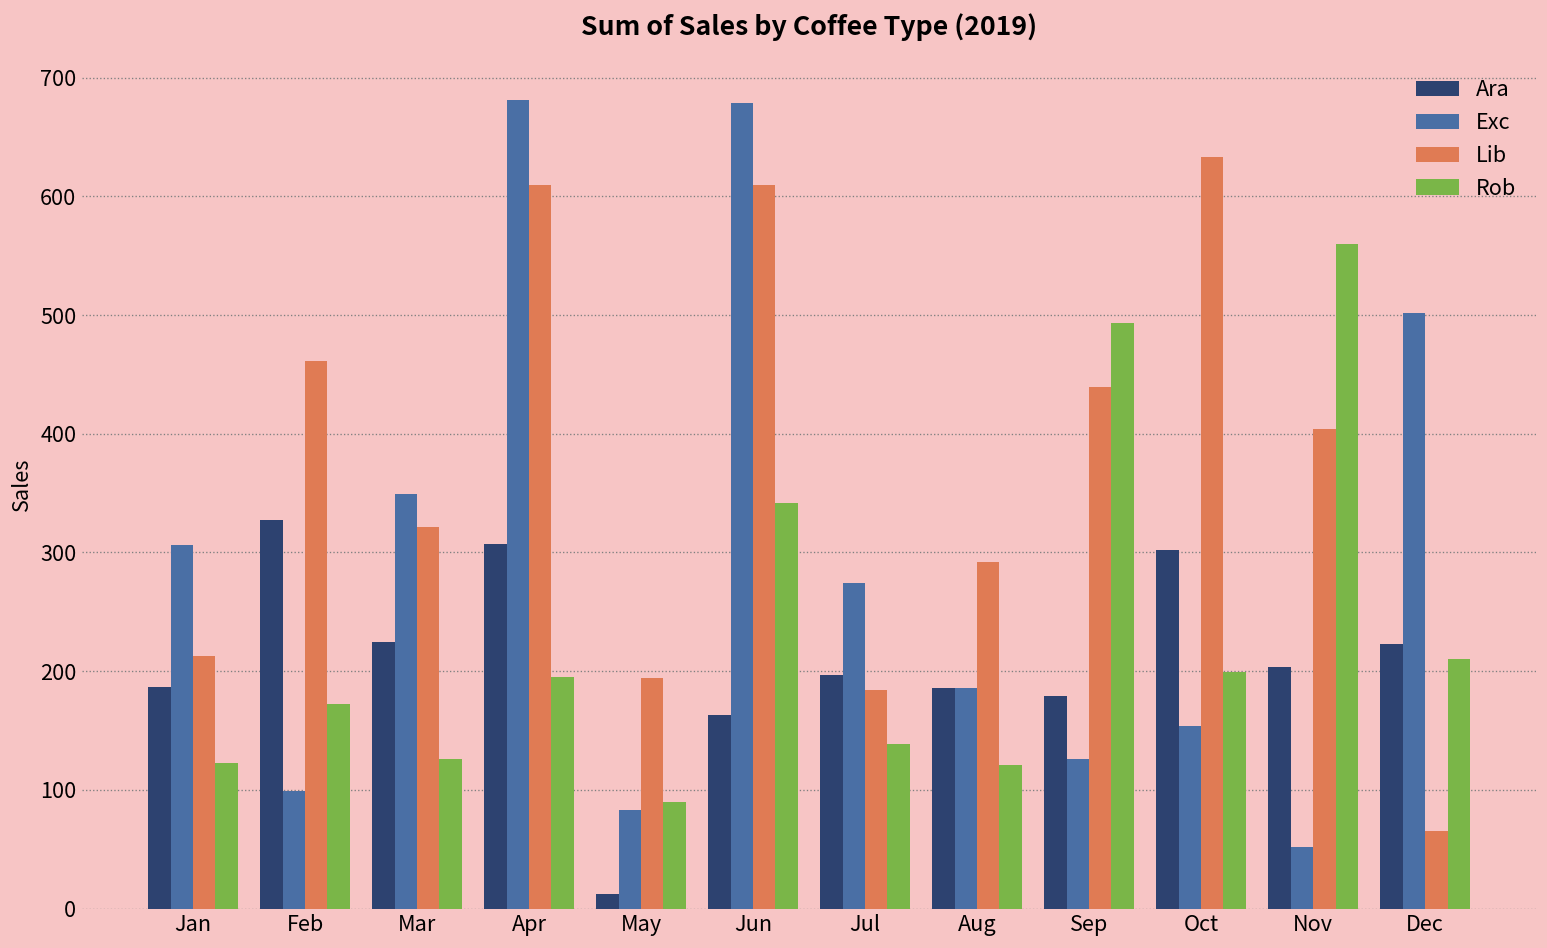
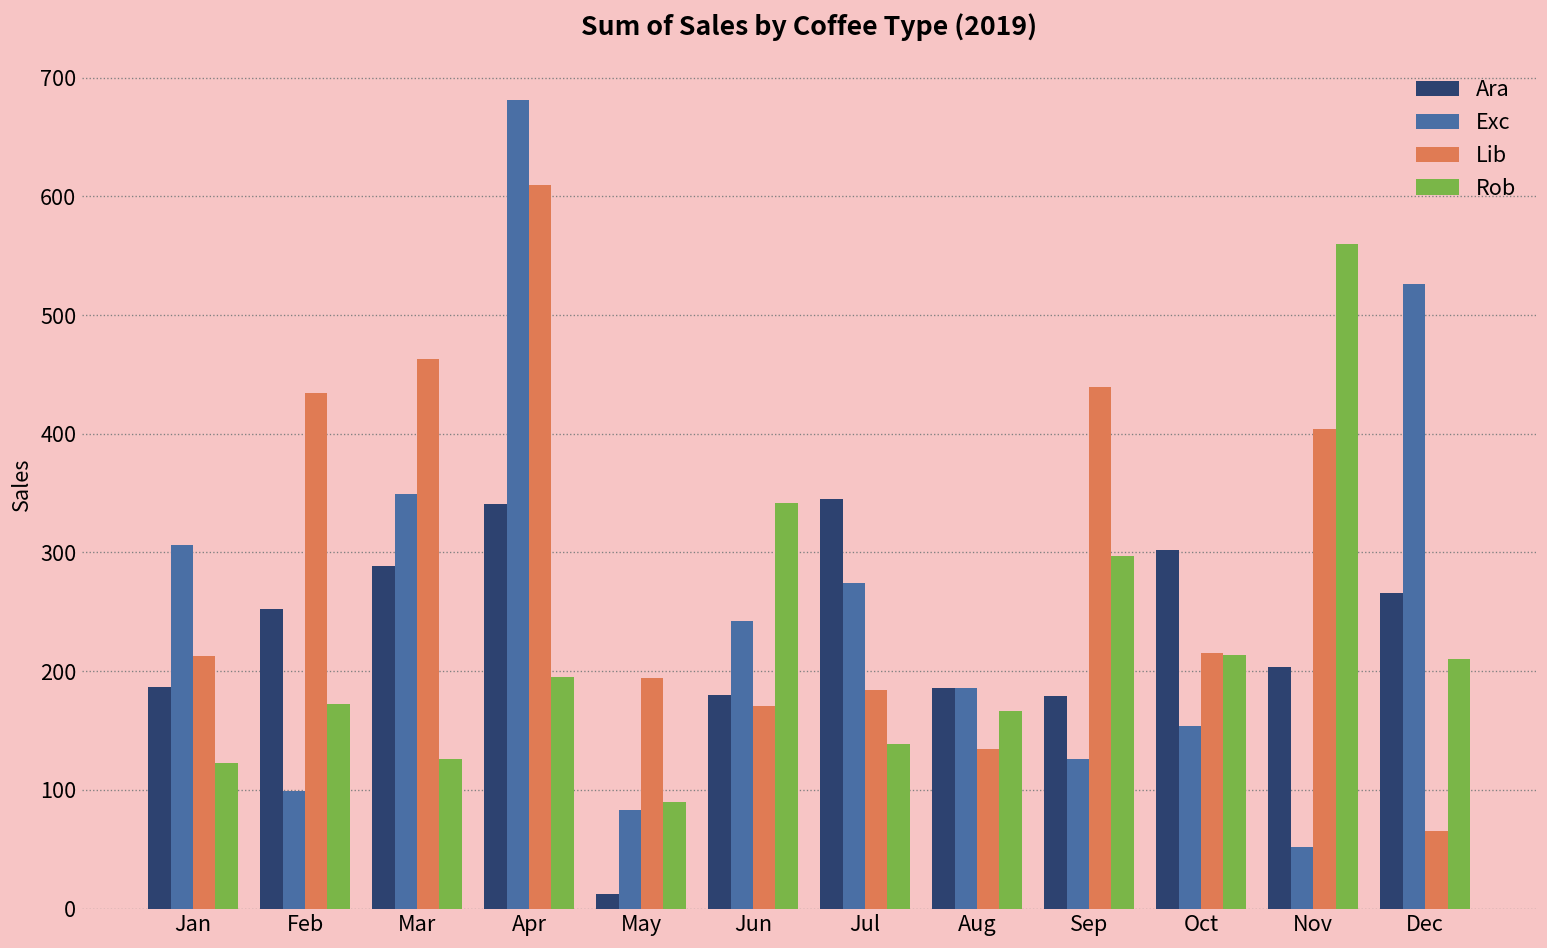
  {
    "Ara": {
      "Jan": 190,
-     "Feb": 330,
-     "Mar": 220,
-     "Apr": 310,
+     "Feb": 250,
+     "Mar": 290,
+     "Apr": 340,
      "May": 10,
-     "Jun": 160,
-     "Jul": 200,
+     "Jun": 180,
+     "Jul": 350,
      "Aug": 190,
      "Sep": 180,
      "Oct": 300,
      "Nov": 200,
-     "Dec": 220
+     "Dec": 270
    },
    "Exc": {
      "Jan": 310,
      "Feb": 100,
      "Mar": 350,
      "Apr": 680,
      "May": 80,
-     "Jun": 680,
+     "Jun": 240,
      "Jul": 270,
      "Aug": 190,
      "Sep": 130,
      "Oct": 150,
      "Nov": 50,
-     "Dec": 500
+     "Dec": 530
    },
    "Lib": {
      "Jan": 210,
-     "Feb": 460,
-     "Mar": 320,
+     "Feb": 430,
+     "Mar": 460,
      "Apr": 610,
      "May": 190,
-     "Jun": 610,
+     "Jun": 170,
      "Jul": 180,
-     "Aug": 290,
+     "Aug": 130,
      "Sep": 440,
-     "Oct": 630,
+     "Oct": 220,
      "Nov": 400,
      "Dec": 70
    },
    "Rob": {
      "Jan": 120,
      "Feb": 170,
      "Mar": 130,
      "Apr": 200,
      "May": 90,
      "Jun": 340,
      "Jul": 140,
-     "Aug": 120,
-     "Sep": 490,
-     "Oct": 200,
+     "Aug": 170,
+     "Sep": 300,
+     "Oct": 210,
      "Nov": 560,
      "Dec": 210
    }
  }
